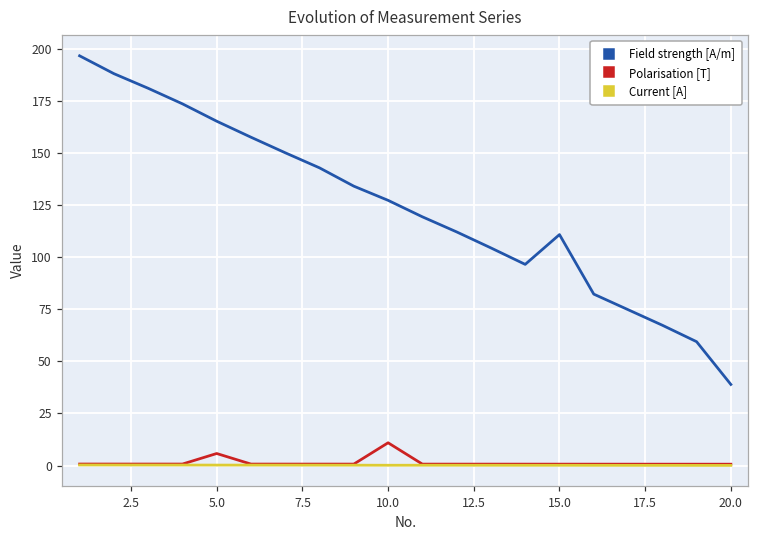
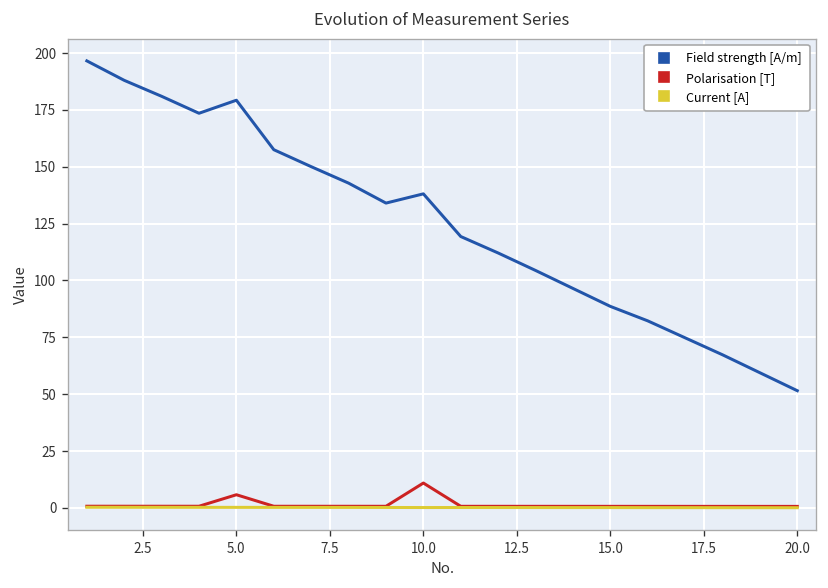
  {
    "Field strength [A/m]": {
-     "5.0": 165,
-     "10.0": 127,
-     "15.0": 111,
-     "20.0": 39
+     "5.0": 179,
+     "10.0": 138,
+     "15.0": 89,
+     "20.0": 52
    },
    "Polarisation [T]": {
      "5.0": 6,
      "10.0": 11
    },
    "Current [A]": {
      "5.0": 0,
      "10.0": 0
    }
  }
